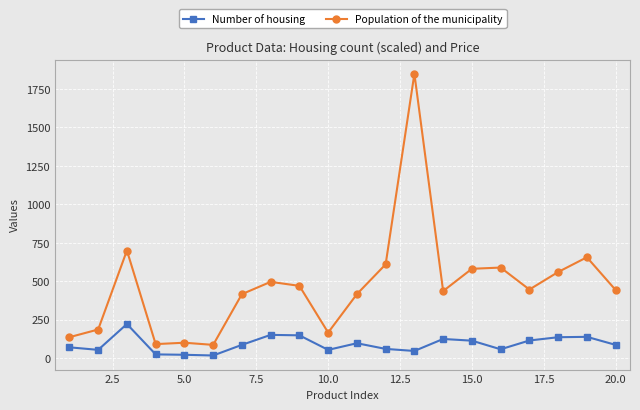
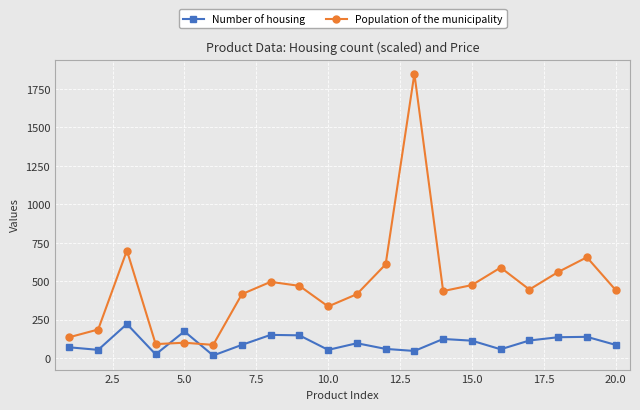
  {
    "Number of housing": {
-     "5.0": 20,
+     "5.0": 170,
      "10.0": 50,
      "15.0": 110,
      "20.0": 80
    },
    "Population of the municipality": {
      "5.0": 100,
-     "10.0": 170,
-     "15.0": 580,
+     "10.0": 340,
+     "15.0": 470,
      "20.0": 440
    }
  }
